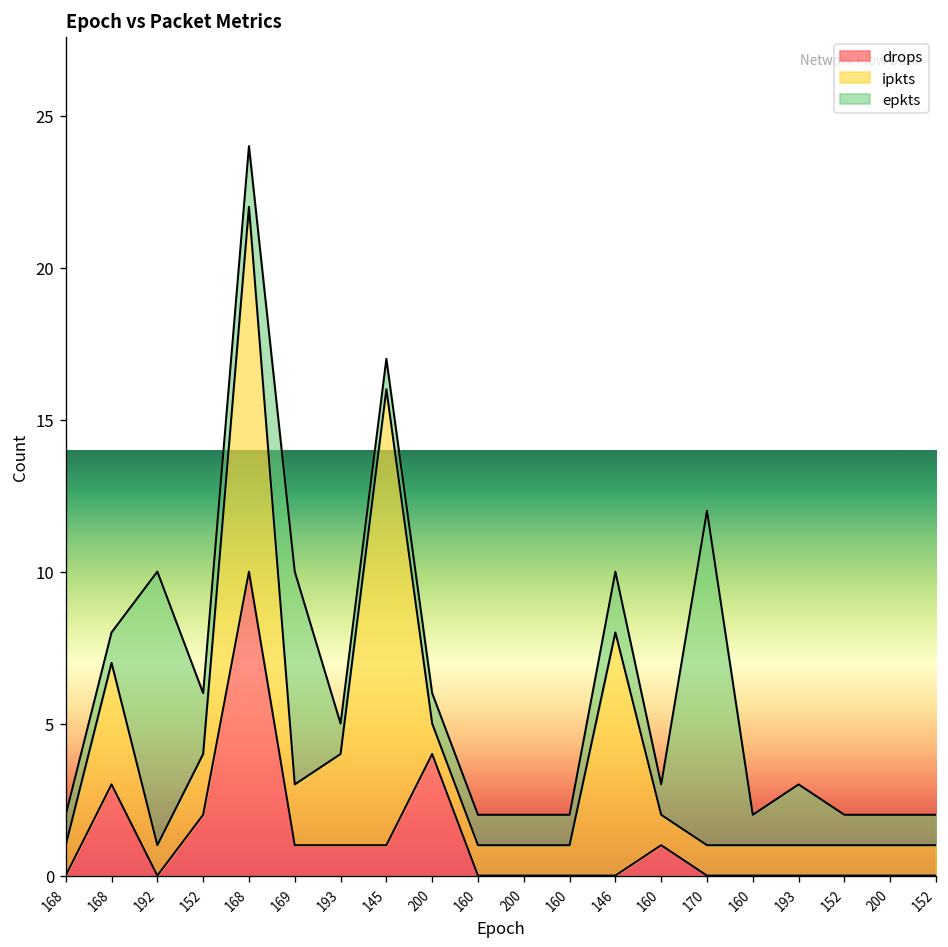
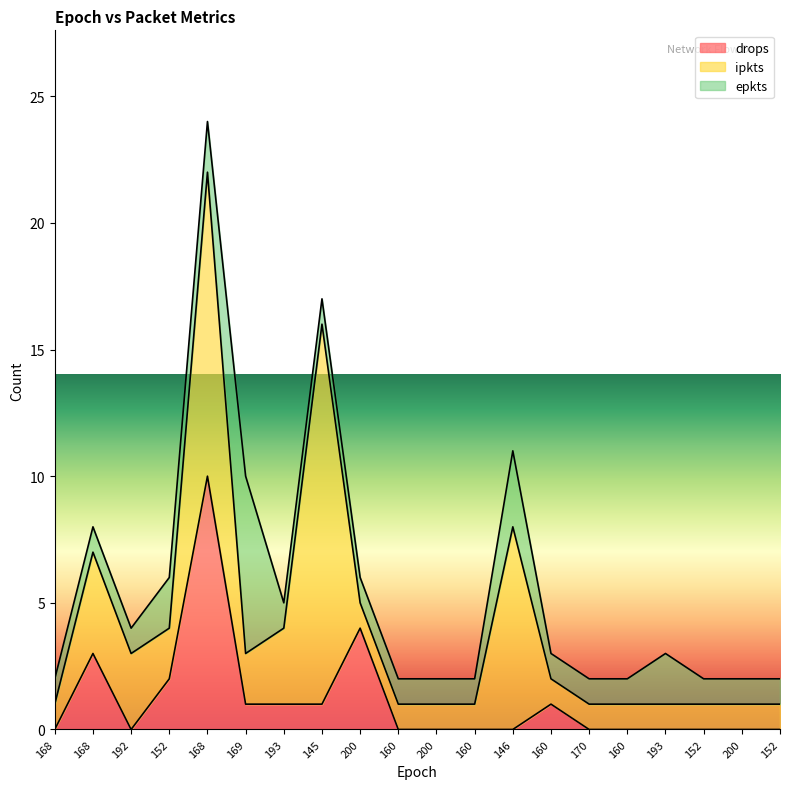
  {
    "drops": {
      "192": 0,
      "169": 1,
      "145": 1,
      "146": 0,
      "170": 0
    },
    "ipkts": {
-     "192": 1,
+     "192": 3,
      "169": 2,
      "145": 15,
      "146": 8,
      "170": 1
    },
    "epkts": {
-     "192": 9,
+     "192": 1,
      "169": 7,
      "145": 1,
-     "146": 2,
-     "170": 11
+     "146": 3,
+     "170": 1
    }
  }
